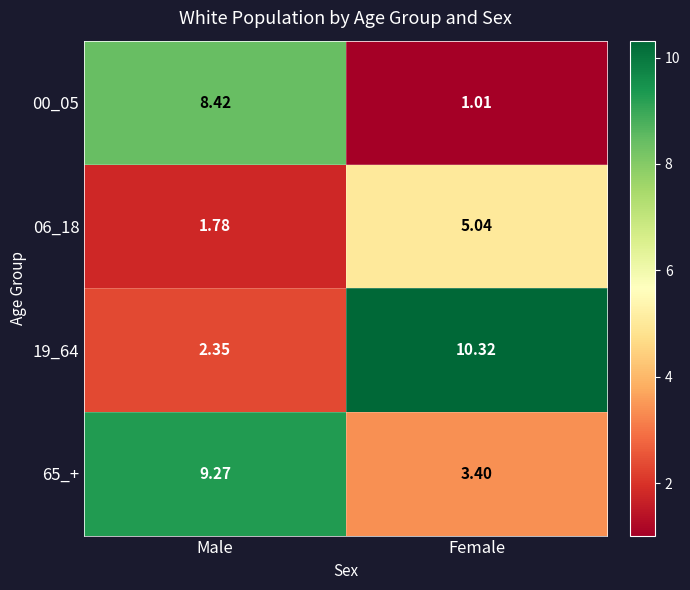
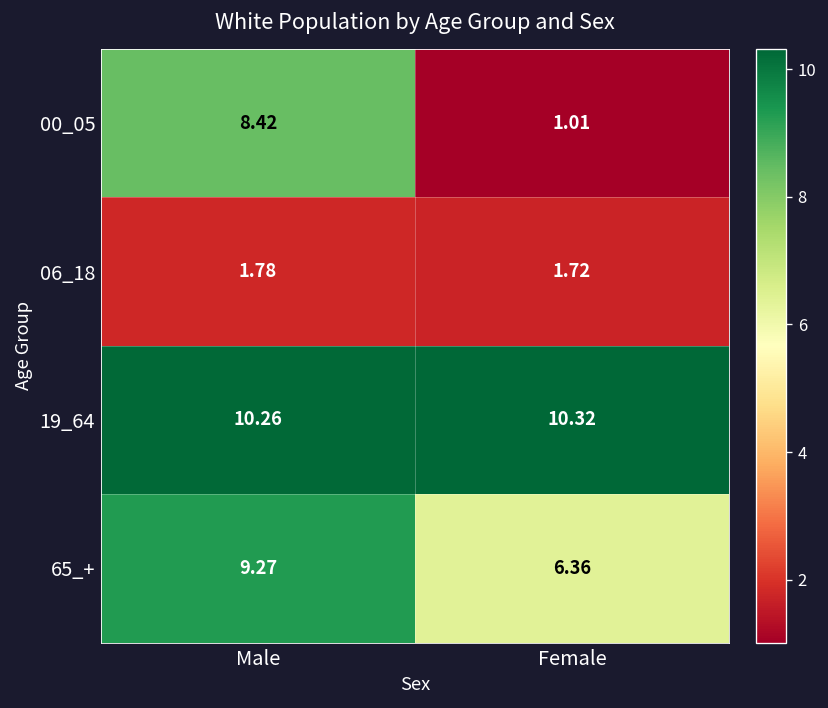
  {
    "00_05": {
      "Male": 8.42,
      "Female": 1.01
    },
    "06_18": {
      "Male": 1.78,
-     "Female": 5.04
+     "Female": 1.72
    },
    "19_64": {
-     "Male": 2.35,
+     "Male": 10.26,
      "Female": 10.32
    },
    "65_+": {
      "Male": 9.27,
-     "Female": 3.40
+     "Female": 6.36
    }
  }
